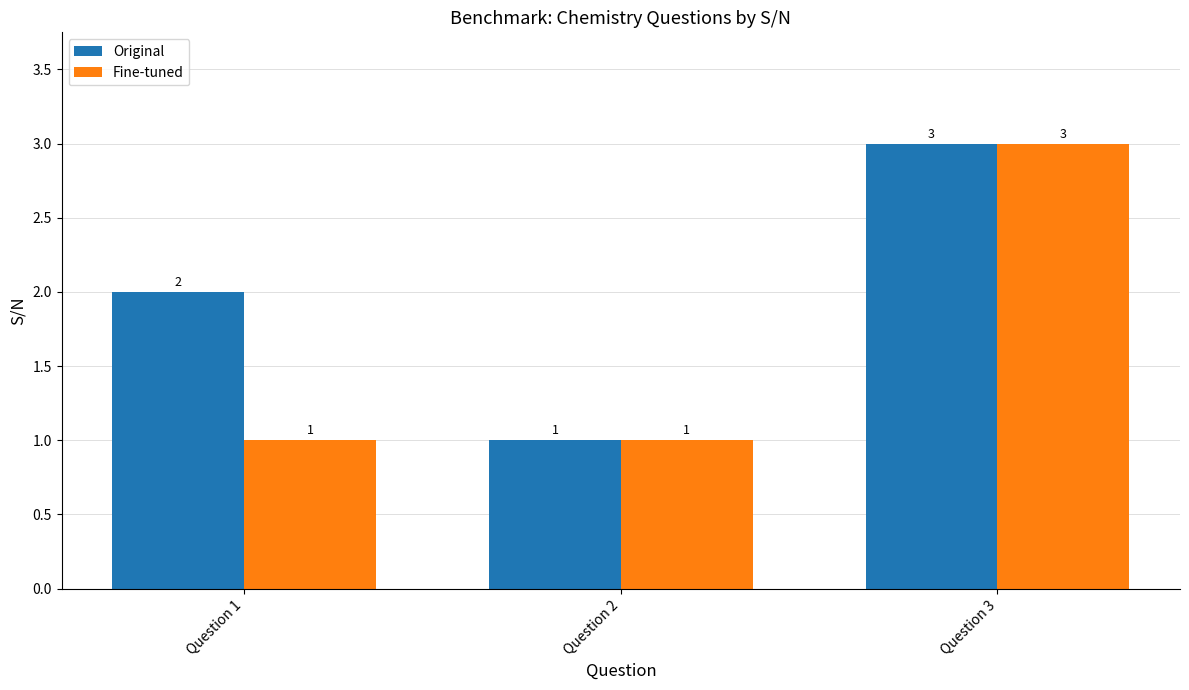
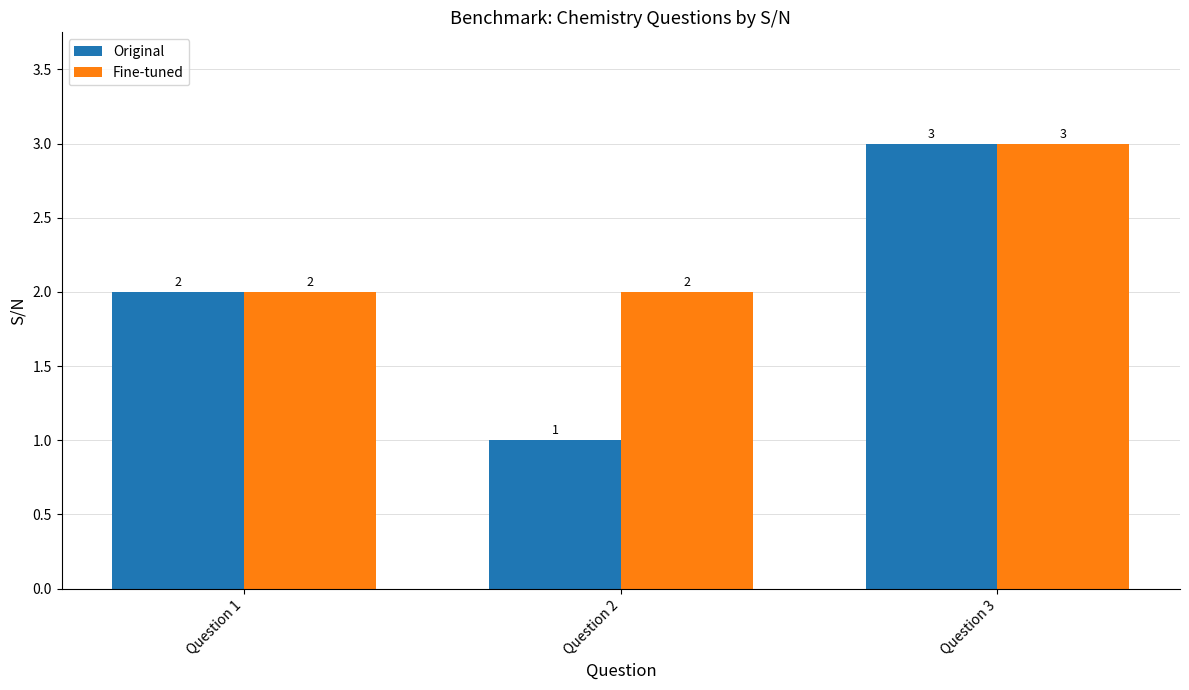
  {
    "Original": {
      "Question 1": 2,
      "Question 2": 1,
      "Question 3": 3
    },
    "Fine-tuned": {
-     "Question 1": 1,
-     "Question 2": 1,
+     "Question 1": 2,
+     "Question 2": 2,
      "Question 3": 3
    }
  }
